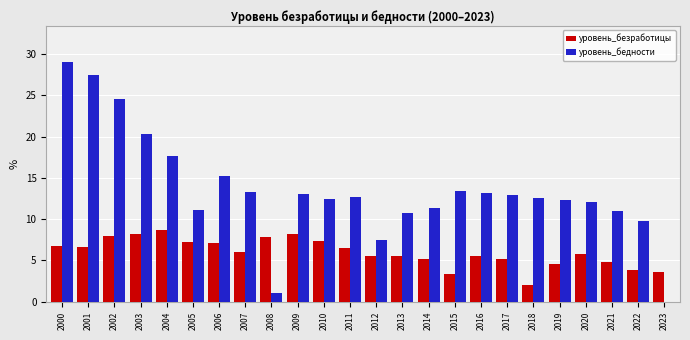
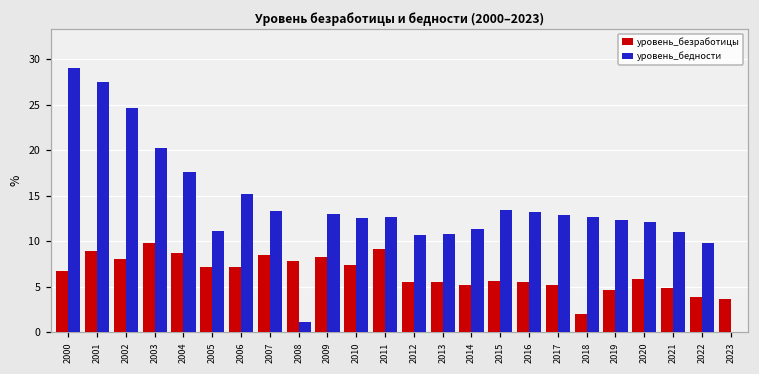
  {
    "уровень_безработицы": {
      "2000": 7,
-     "2001": 7,
+     "2001": 9,
      "2002": 8,
-     "2003": 8,
+     "2003": 10,
      "2004": 9,
      "2005": 7,
      "2006": 7,
-     "2007": 6,
+     "2007": 9,
      "2008": 8,
      "2009": 8,
      "2010": 7,
-     "2011": 7,
+     "2011": 9,
      "2012": 6,
      "2013": 6,
      "2014": 5,
-     "2015": 3,
+     "2015": 6,
      "2016": 6,
      "2017": 5,
      "2018": 2,
      "2019": 5,
      "2020": 6,
      "2021": 5,
      "2022": 4,
      "2023": 4
    },
    "уровень_бедности": {
      "2000": 29,
      "2001": 28,
      "2002": 25,
      "2003": 20,
      "2004": 18,
      "2005": 11,
      "2006": 15,
      "2007": 13,
      "2008": 1,
      "2009": 13,
      "2010": 13,
      "2011": 13,
-     "2012": 8,
+     "2012": 11,
      "2013": 11,
      "2014": 11,
      "2015": 13,
      "2016": 13,
      "2017": 13,
      "2018": 13,
      "2019": 12,
      "2020": 12,
      "2021": 11,
      "2022": 10,
      "2023": 0
    }
  }
